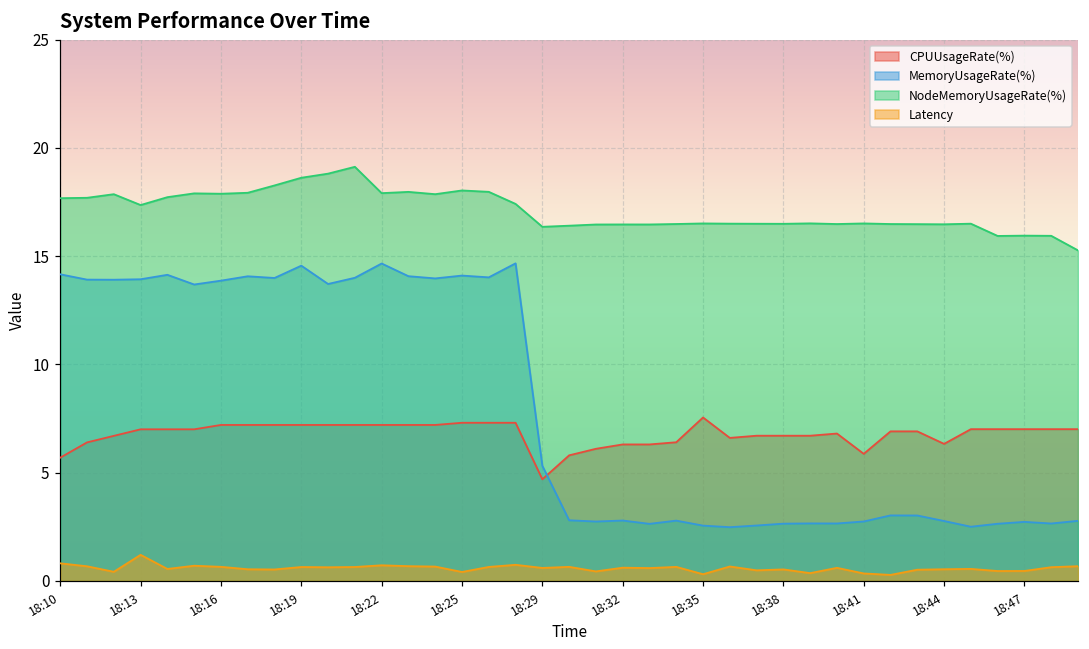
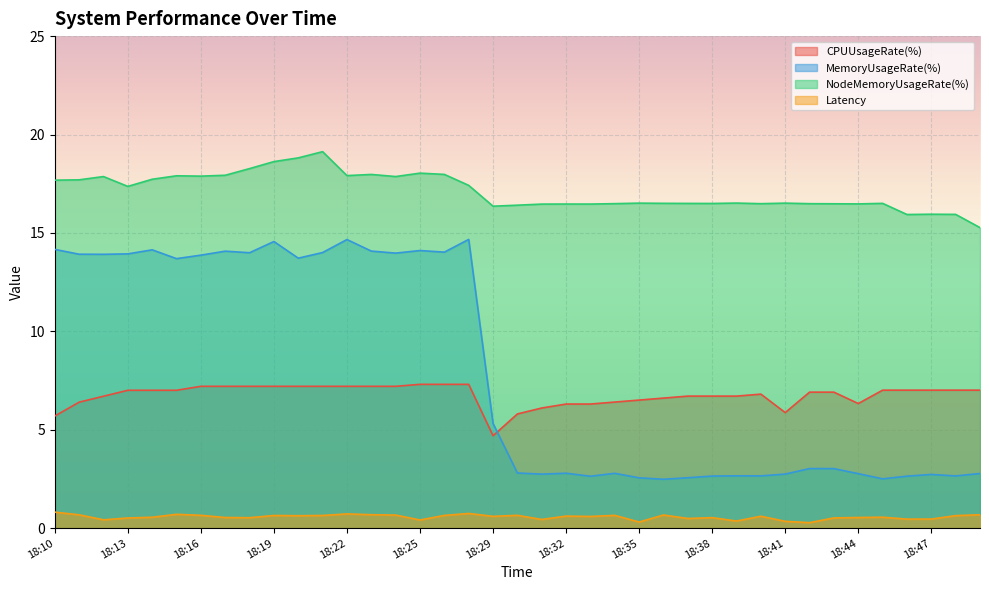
  {
    "CPUUsageRate(%)": {
      "18:10": 5.7,
      "18:13": 7.0,
      "18:16": 7.2,
      "18:19": 7.2,
      "18:22": 7.2,
      "18:25": 7.3,
      "18:29": 4.7,
      "18:32": 6.3,
-     "18:35": 7.6,
+     "18:35": 6.5,
      "18:38": 6.7,
      "18:41": 5.9,
      "18:44": 6.3,
      "18:47": 7.0
    },
    "MemoryUsageRate(%)": {
      "18:10": 14.2,
      "18:13": 13.9,
      "18:16": 13.9,
      "18:19": 14.6,
      "18:22": 14.7,
      "18:25": 14.1,
      "18:29": 5.3,
      "18:32": 2.8,
      "18:35": 2.6,
      "18:38": 2.6,
      "18:41": 2.7,
      "18:44": 2.8,
      "18:47": 2.7
    },
    "NodeMemoryUsageRate(%)": {
      "18:10": 17.7,
      "18:13": 17.4,
      "18:16": 17.9,
      "18:19": 18.6,
      "18:22": 17.9,
      "18:25": 18.0,
      "18:29": 16.4,
      "18:32": 16.5,
      "18:35": 16.5,
      "18:38": 16.5,
      "18:41": 16.5,
      "18:44": 16.5,
      "18:47": 16.0
    },
    "Latency": {
      "18:10": 0.8,
-     "18:13": 1.2,
+     "18:13": 0.5,
      "18:16": 0.7,
      "18:19": 0.6,
      "18:22": 0.7,
      "18:25": 0.4,
      "18:29": 0.6,
      "18:32": 0.6,
      "18:35": 0.3,
      "18:38": 0.5,
      "18:41": 0.3,
      "18:44": 0.5,
      "18:47": 0.5
    }
  }
